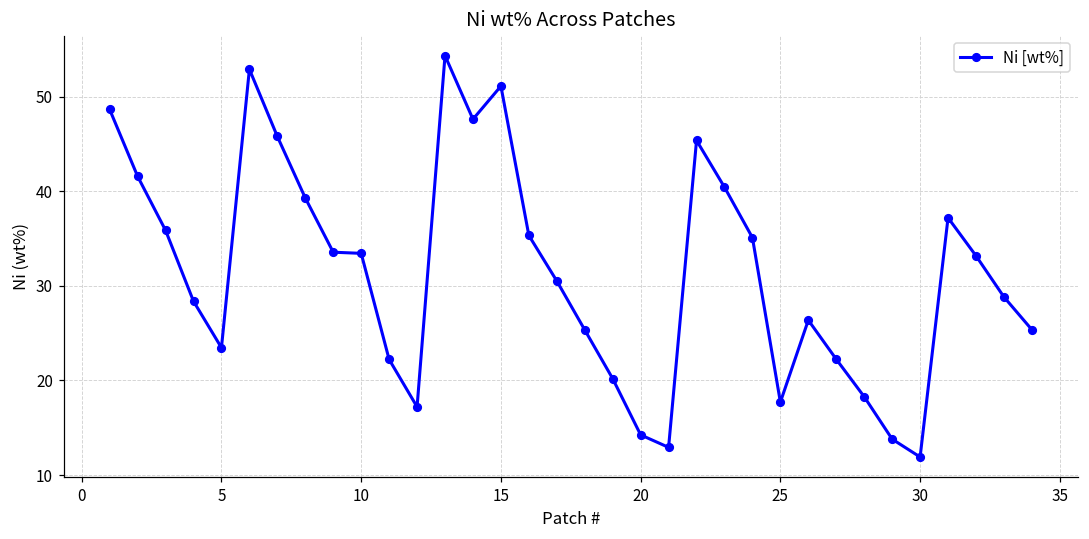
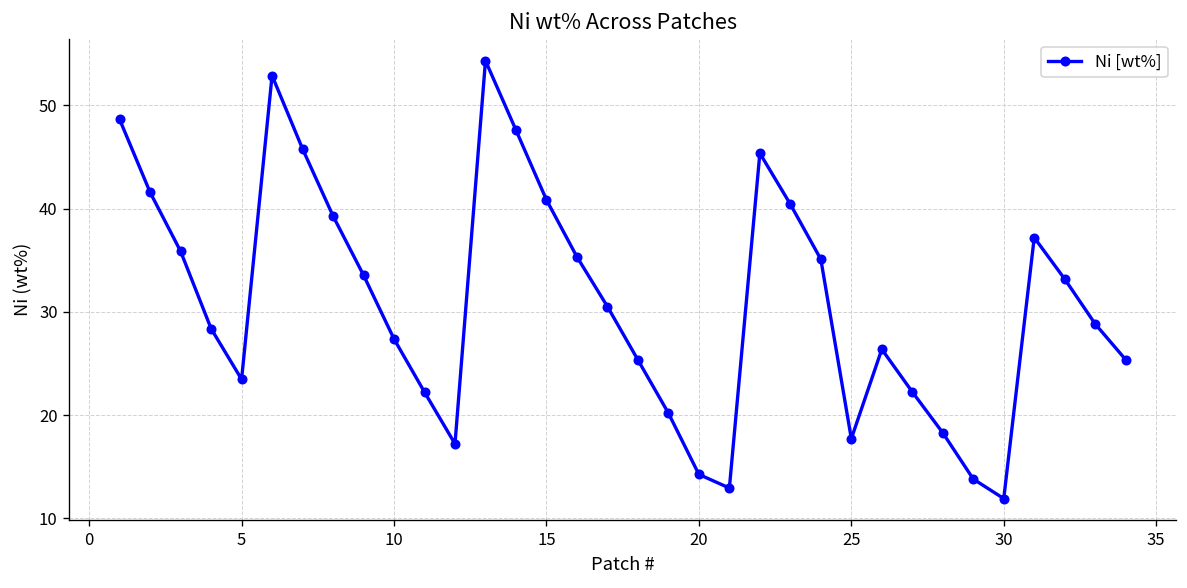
  {
    "5": 23,
-   "10": 33,
-   "15": 51,
+   "10": 27,
+   "15": 41,
    "20": 14,
    "25": 18,
    "30": 12
  }
